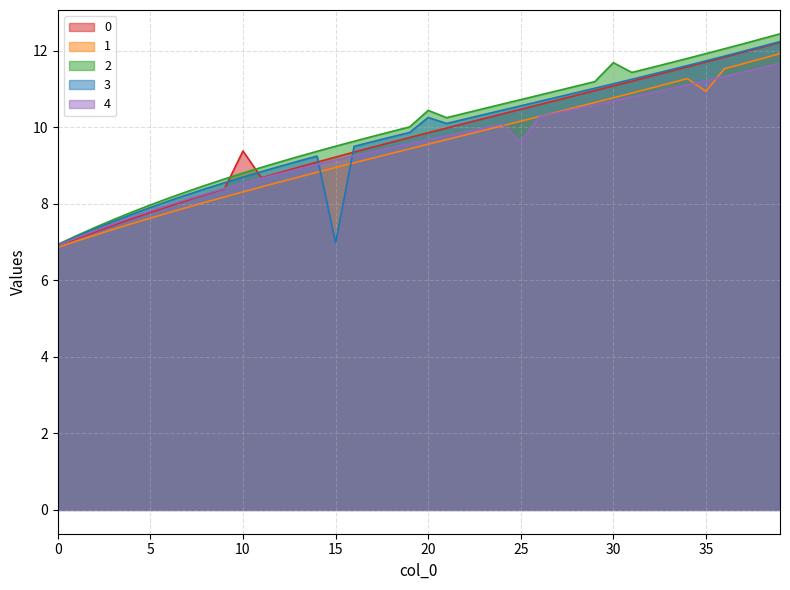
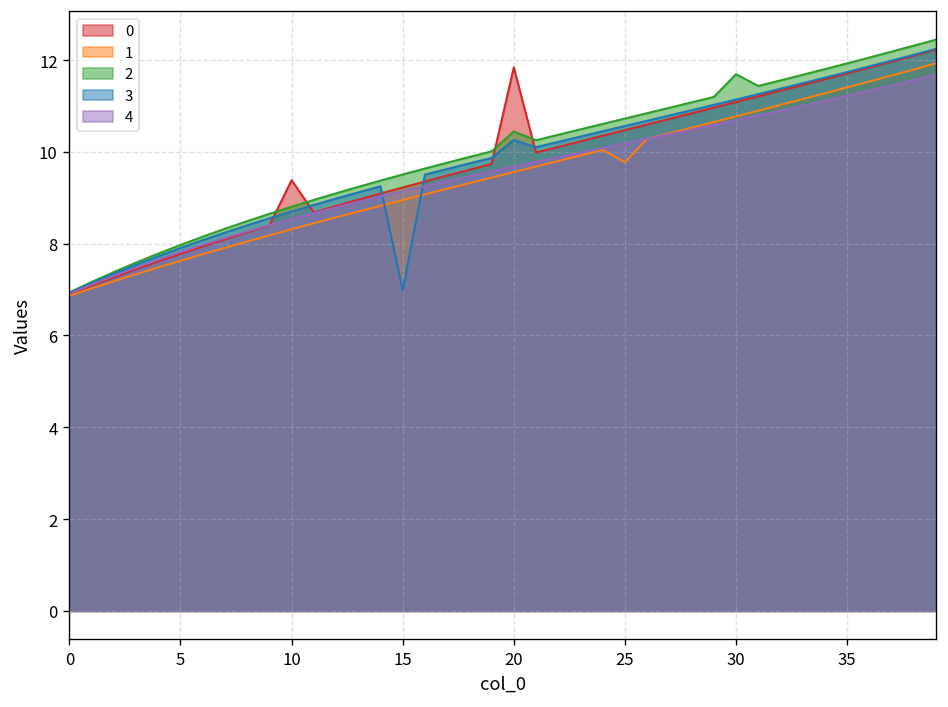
  {
    "0": {
      "10": 9.4,
      "15": 9.2,
-     "20": 9.9,
+     "20": 11.8,
      "25": 10.5
    },
    "1": {
      "5": 7.6,
      "10": 8.3,
      "15": 8.9,
      "20": 9.6,
-     "25": 10.2,
+     "25": 9.8,
      "30": 10.8,
-     "35": 10.9
+     "35": 11.4
    },
    "2": {
      "10": 8.8,
      "15": 9.5,
      "20": 10.4,
      "25": 10.7,
      "30": 11.7,
      "35": 11.9
    },
    "3": {
      "10": 8.7,
      "15": 7.0,
      "20": 10.3,
      "25": 10.6
    },
    "4": {
      "10": 8.5,
      "15": 9.1,
      "20": 9.7,
-     "25": 9.6,
+     "25": 10.2,
      "30": 10.7,
      "35": 11.2
    }
  }
